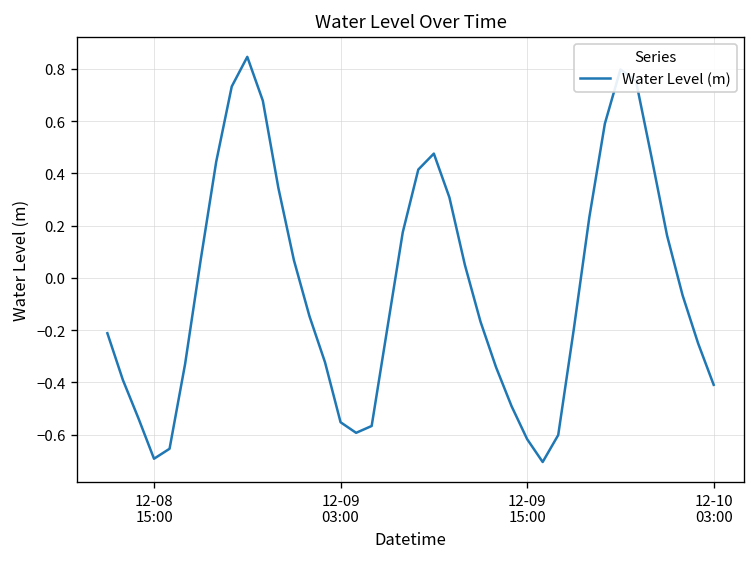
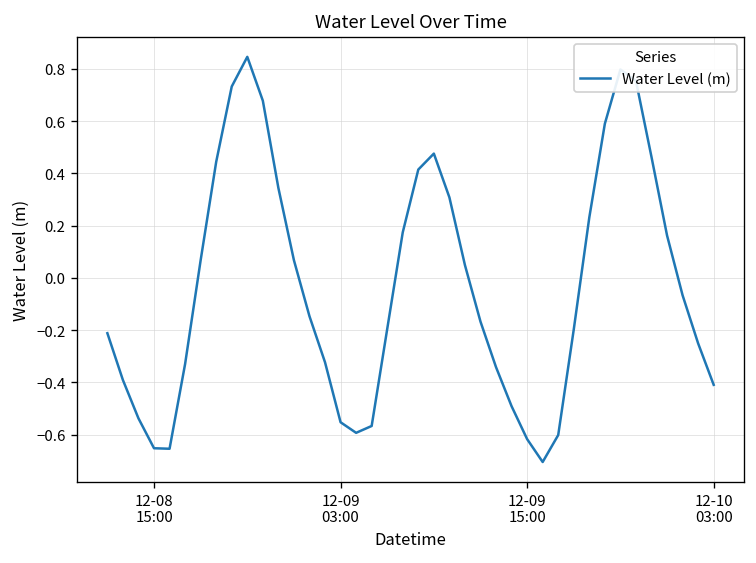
  {
-   "12-08 15:00": -0.69,
+   "12-08 15:00": -0.65,
    "12-09 03:00": -0.55,
    "12-09 15:00": -0.62,
    "12-10 03:00": -0.41
  }
